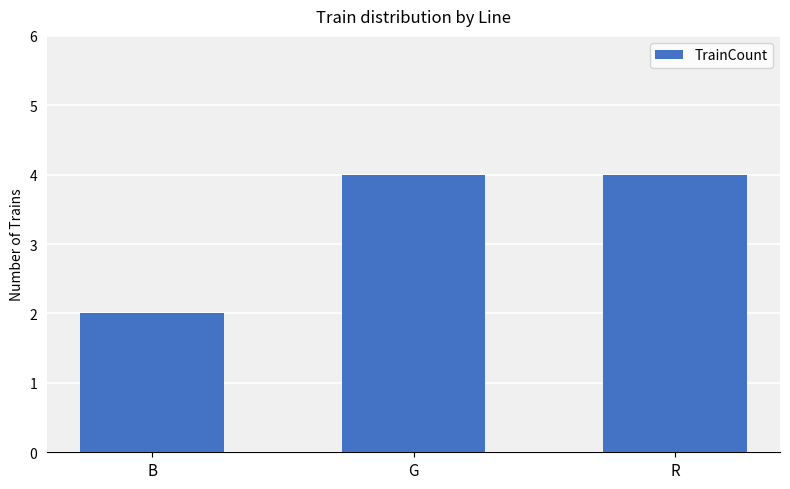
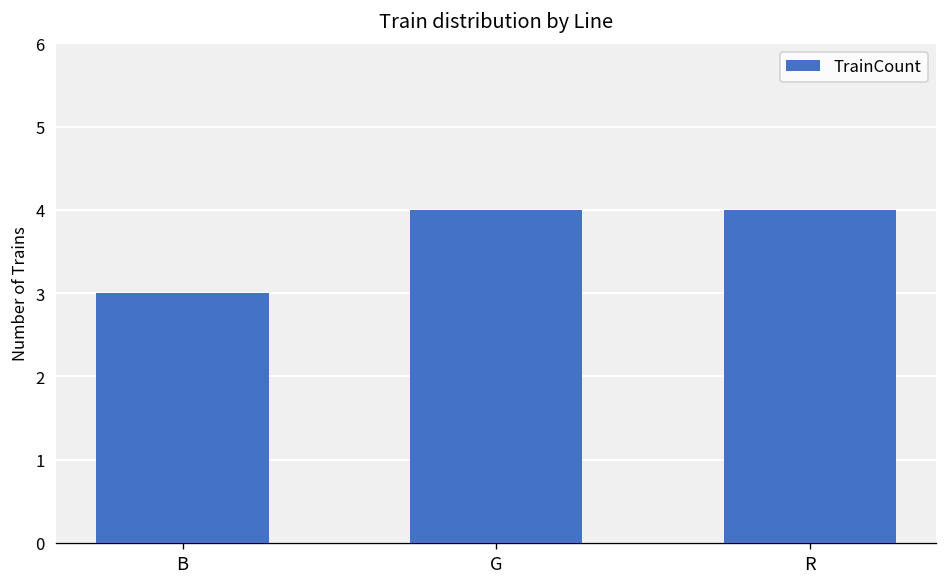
  {
-   "B": 2,
+   "B": 3,
    "G": 4,
    "R": 4
  }
